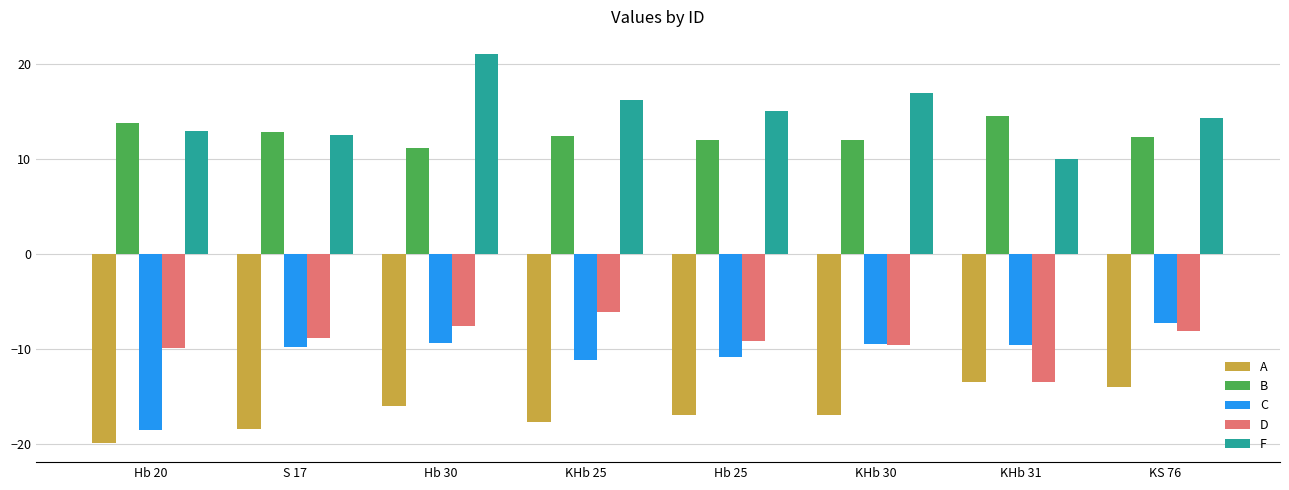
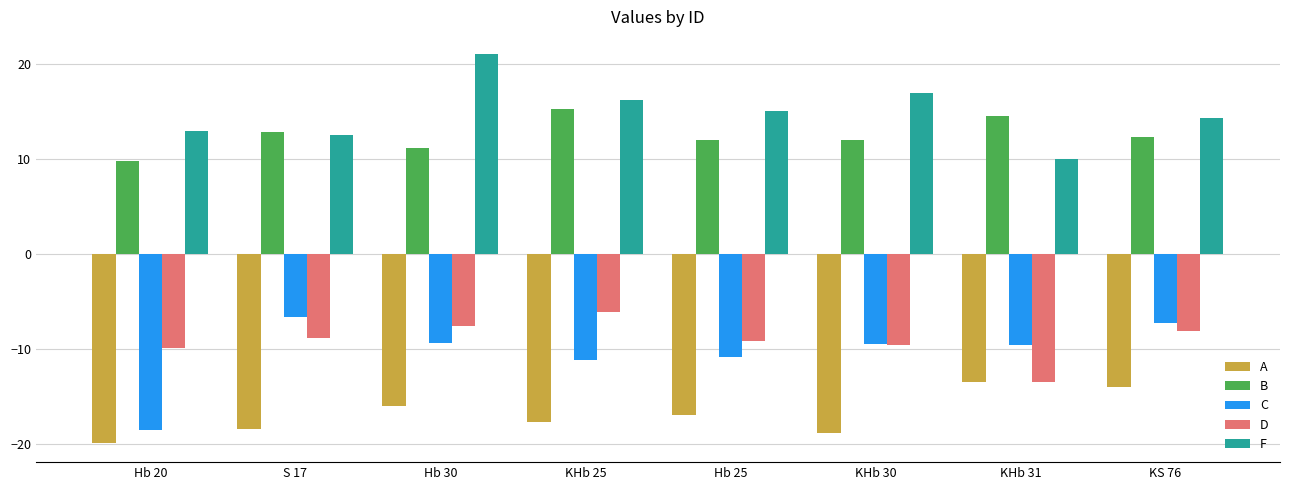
  {
    "A": {
      "Hb 20": -20,
      "S 17": -18,
      "Hb 30": -16,
      "KHb 25": -18,
      "Hb 25": -17,
-     "KHb 30": -17,
+     "KHb 30": -19,
      "KHb 31": -14,
      "KS 76": -14
    },
    "B": {
-     "Hb 20": 14,
+     "Hb 20": 10,
      "S 17": 13,
      "Hb 30": 11,
-     "KHb 25": 12,
+     "KHb 25": 15,
      "Hb 25": 12,
      "KHb 30": 12,
      "KHb 31": 15,
      "KS 76": 12
    },
    "C": {
      "Hb 20": -19,
-     "S 17": -10,
+     "S 17": -7,
      "Hb 30": -9,
      "KHb 25": -11,
      "Hb 25": -11,
      "KHb 30": -9,
      "KHb 31": -10,
      "KS 76": -7
    },
    "D": {
      "Hb 20": -10,
      "S 17": -9,
      "Hb 30": -8,
      "KHb 25": -6,
      "Hb 25": -9,
      "KHb 30": -10,
      "KHb 31": -14,
      "KS 76": -8
    },
    "F": {
      "Hb 20": 13,
      "S 17": 13,
      "Hb 30": 21,
      "KHb 25": 16,
      "Hb 25": 15,
      "KHb 30": 17,
      "KHb 31": 10,
      "KS 76": 14
    }
  }
